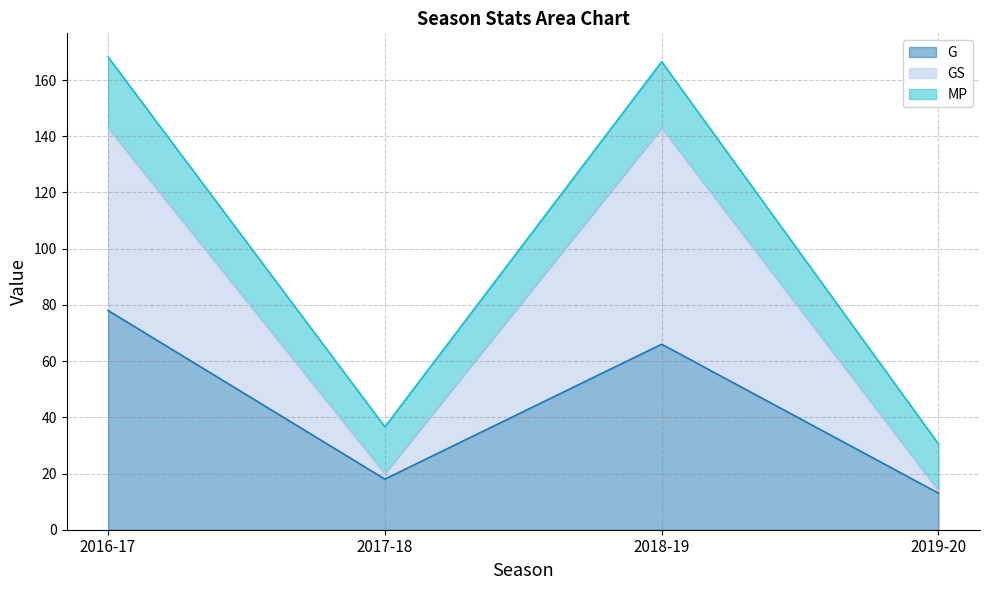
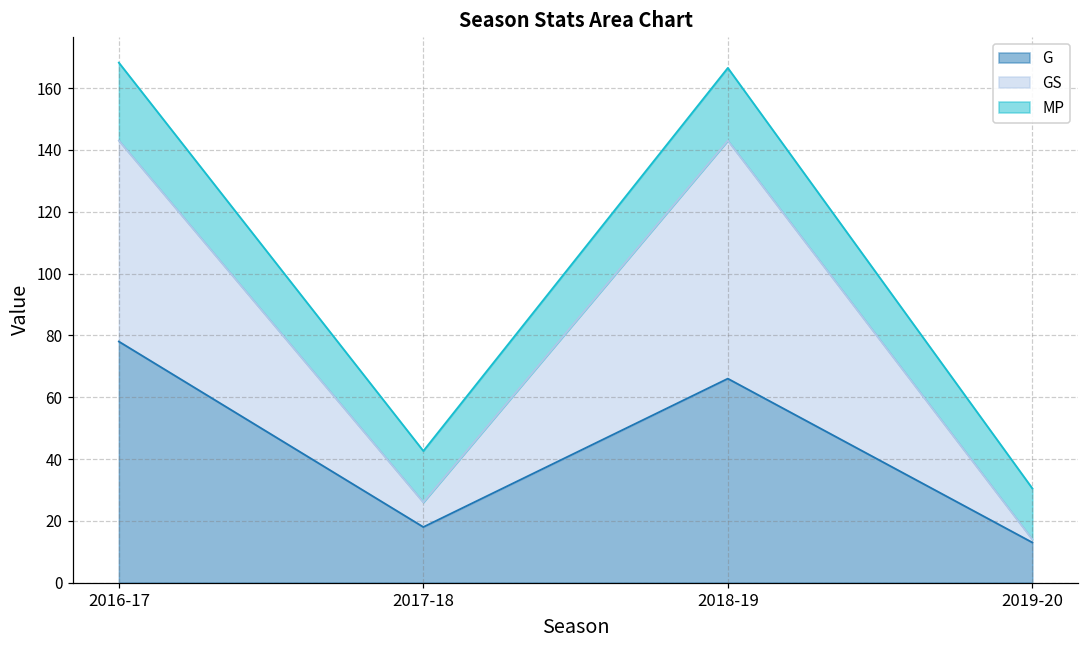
  {
    "GS": {
      "2016-17": 65,
-     "2017-18": 2,
+     "2017-18": 8,
      "2018-19": 77,
      "2019-20": 1
    }
  }
